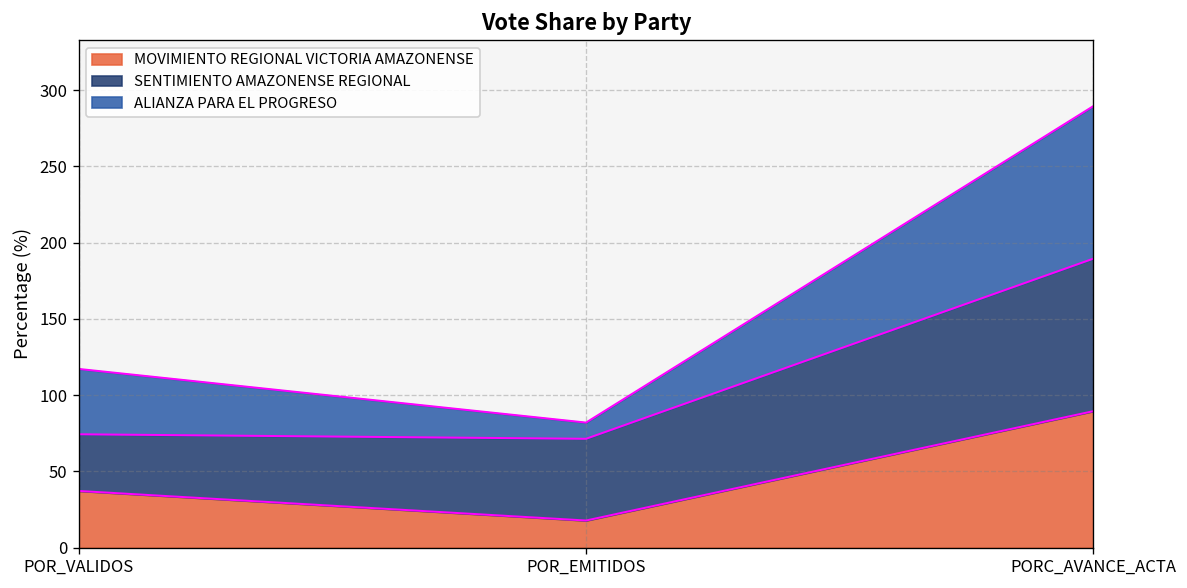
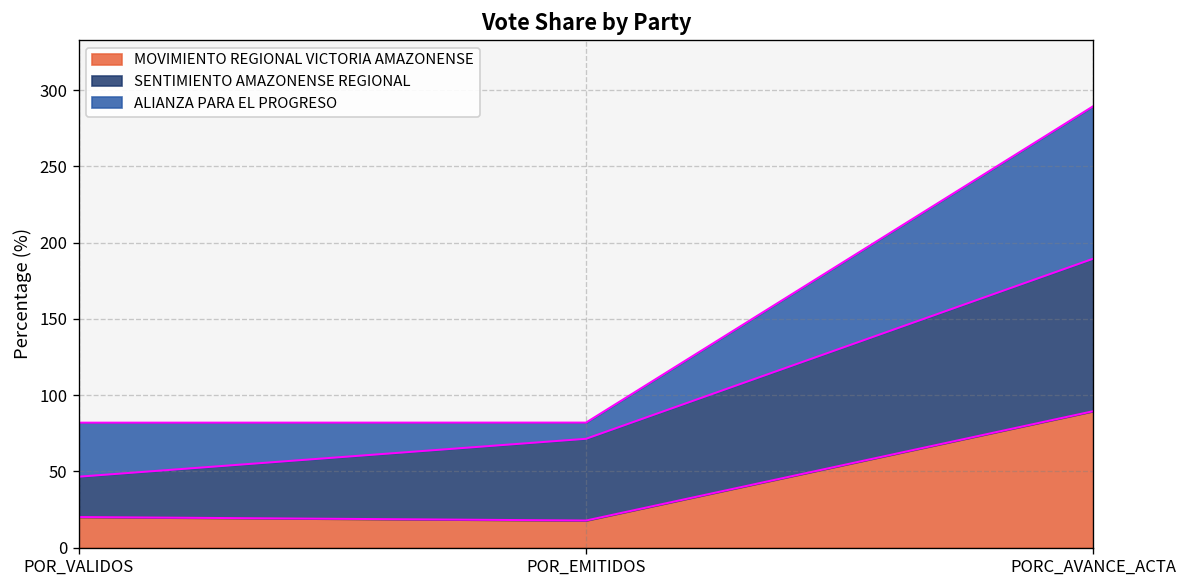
  {
    "MOVIMIENTO REGIONAL VICTORIA AMAZONENSE": {
-     "POR_VALIDOS": 37,
+     "POR_VALIDOS": 20,
      "POR_EMITIDOS": 18,
      "PORC_AVANCE_ACTA": 89
    },
    "SENTIMIENTO AMAZONENSE REGIONAL": {
-     "POR_VALIDOS": 37,
+     "POR_VALIDOS": 26,
      "POR_EMITIDOS": 54,
      "PORC_AVANCE_ACTA": 100
    },
    "ALIANZA PARA EL PROGRESO": {
-     "POR_VALIDOS": 43,
+     "POR_VALIDOS": 35,
      "POR_EMITIDOS": 11,
      "PORC_AVANCE_ACTA": 100
    }
  }
